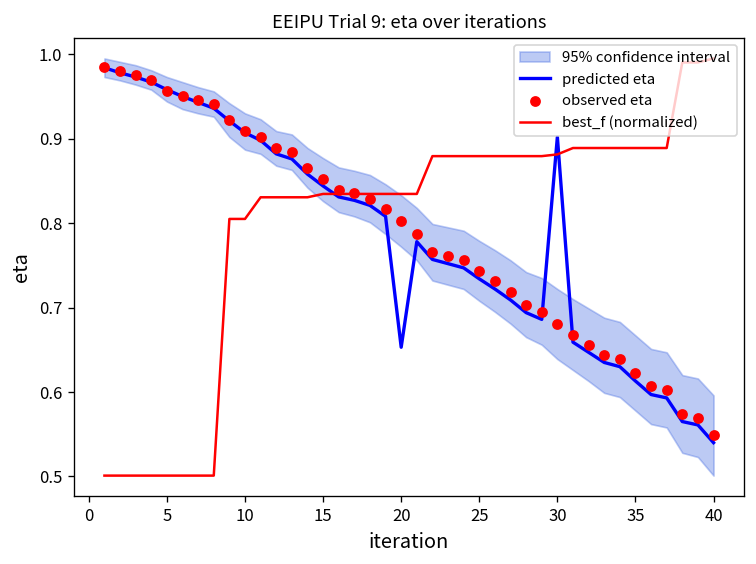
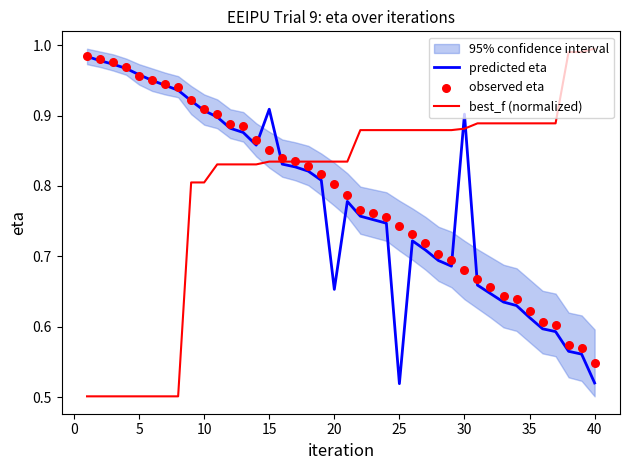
  {
    "predicted eta": {
-     "15": 0.84,
+     "15": 0.91,
      "20": 0.65,
-     "25": 0.73,
+     "25": 0.52,
      "35": 0.61,
-     "40": 0.54
+     "40": 0.52
    }
  }
